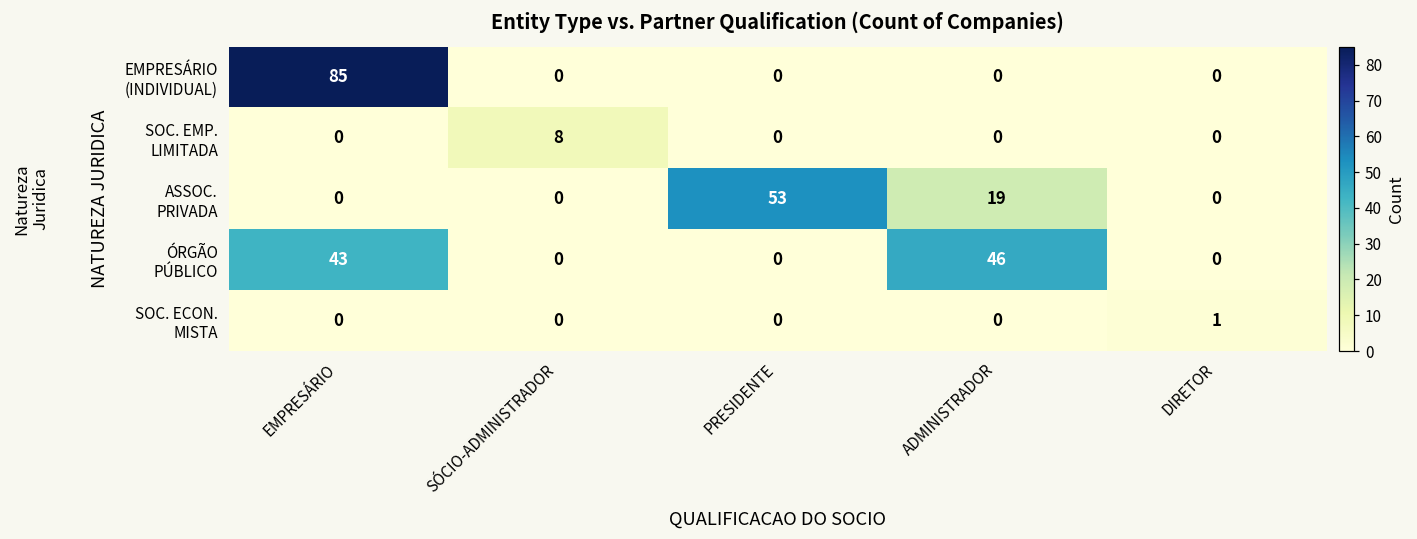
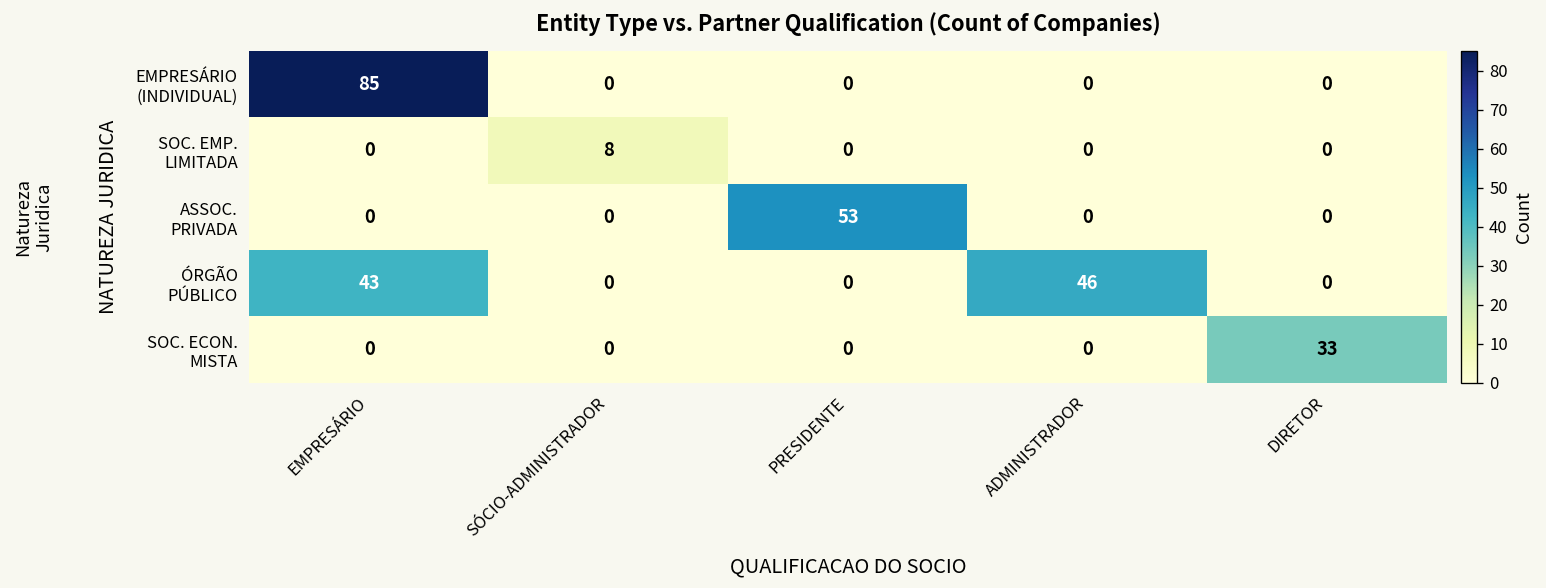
  {
    "EMPRESÁRIO (INDIVIDUAL)": {
      "EMPRESÁRIO": 85,
      "SÓCIO-ADMINISTRADOR": 0,
      "PRESIDENTE": 0,
      "ADMINISTRADOR": 0,
      "DIRETOR": 0
    },
    "SOC. EMP. LIMITADA": {
      "EMPRESÁRIO": 0,
      "SÓCIO-ADMINISTRADOR": 8,
      "PRESIDENTE": 0,
      "ADMINISTRADOR": 0,
      "DIRETOR": 0
    },
    "ASSOC. PRIVADA": {
      "EMPRESÁRIO": 0,
      "SÓCIO-ADMINISTRADOR": 0,
      "PRESIDENTE": 53,
-     "ADMINISTRADOR": 19,
+     "ADMINISTRADOR": 0,
      "DIRETOR": 0
    },
    "ÓRGÃO PÚBLICO": {
      "EMPRESÁRIO": 43,
      "SÓCIO-ADMINISTRADOR": 0,
      "PRESIDENTE": 0,
      "ADMINISTRADOR": 46,
      "DIRETOR": 0
    },
    "SOC. ECON. MISTA": {
      "EMPRESÁRIO": 0,
      "SÓCIO-ADMINISTRADOR": 0,
      "PRESIDENTE": 0,
      "ADMINISTRADOR": 0,
-     "DIRETOR": 1
+     "DIRETOR": 33
    }
  }
